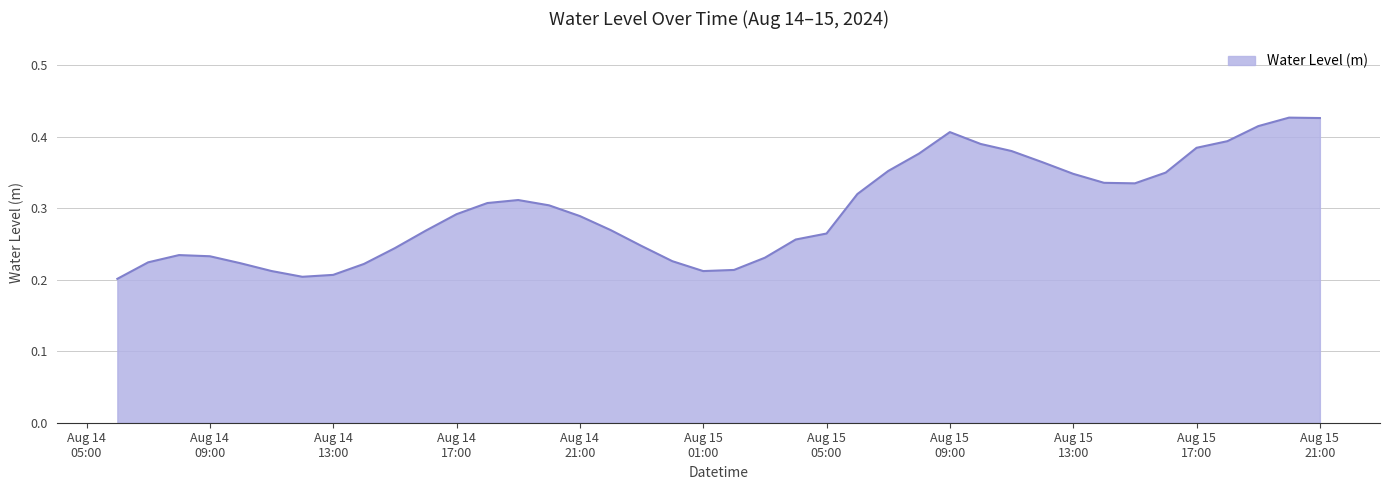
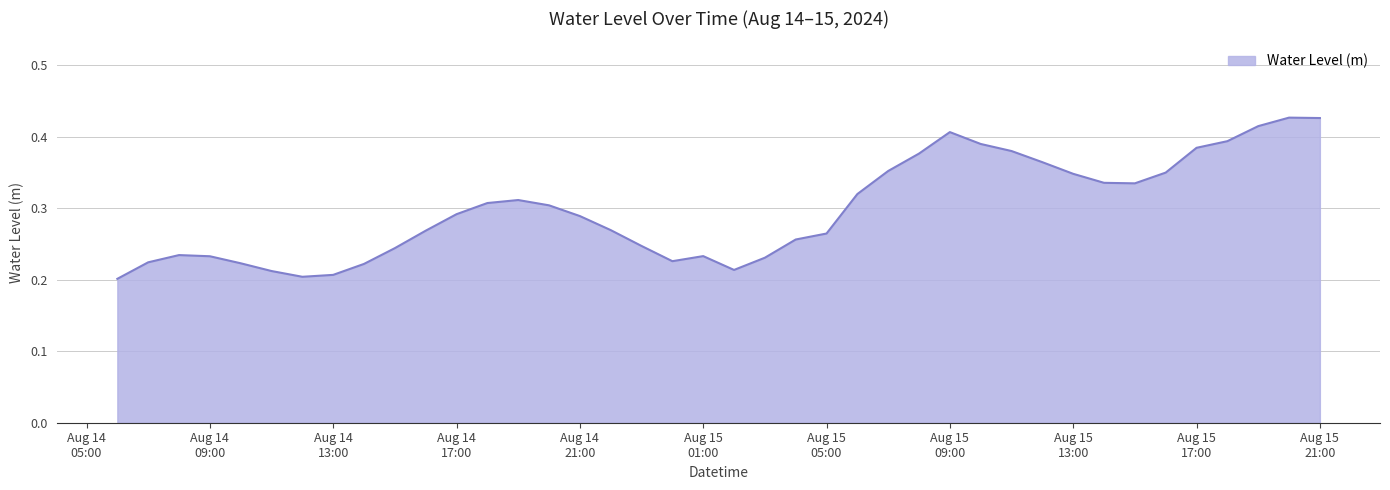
  {
    "Aug 14 09:00": 0.23,
    "Aug 14 13:00": 0.21,
    "Aug 14 17:00": 0.29,
    "Aug 14 21:00": 0.29,
-   "Aug 15 01:00": 0.21,
+   "Aug 15 01:00": 0.23,
    "Aug 15 05:00": 0.26,
    "Aug 15 09:00": 0.41,
    "Aug 15 13:00": 0.35,
    "Aug 15 17:00": 0.38,
    "Aug 15 21:00": 0.43
  }
